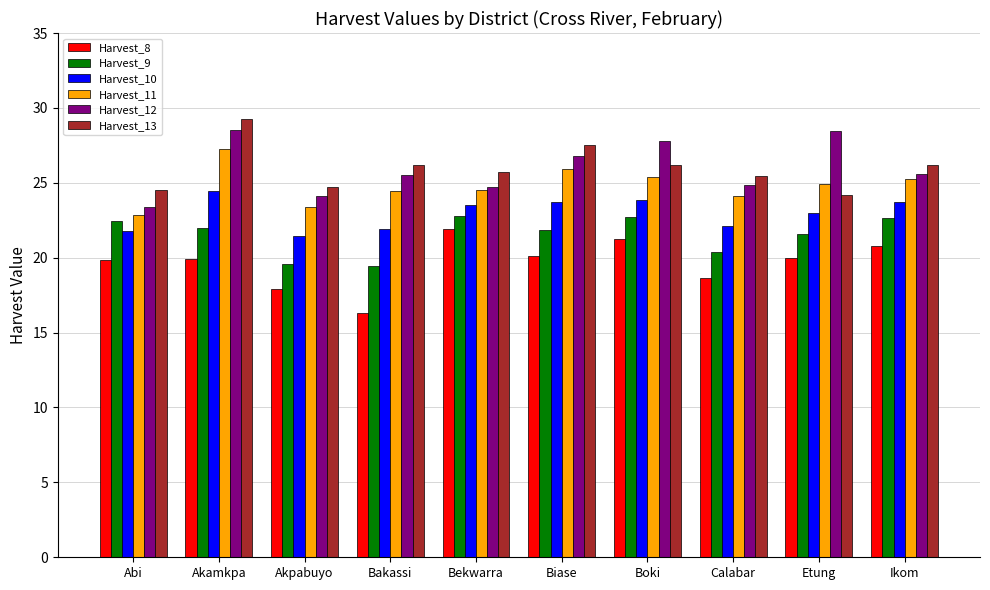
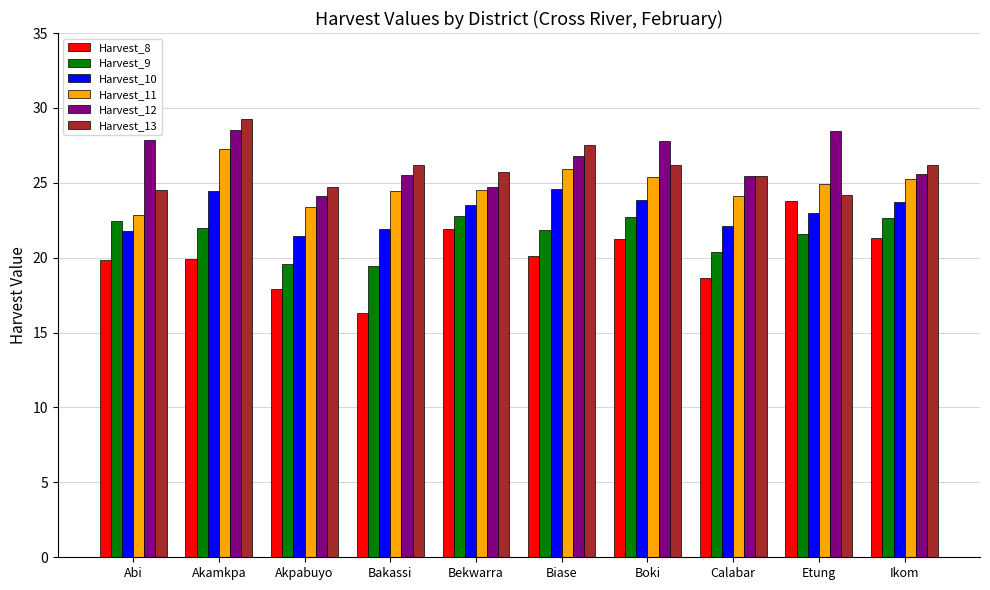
  {
    "Harvest_8": {
      "Abi": 19.8,
      "Akamkpa": 19.9,
      "Akpabuyo": 17.9,
      "Bakassi": 16.3,
      "Bekwarra": 21.9,
      "Biase": 20.1,
      "Boki": 21.3,
      "Calabar": 18.6,
-     "Etung": 20.0,
-     "Ikom": 20.8
+     "Etung": 23.8,
+     "Ikom": 21.3
    },
    "Harvest_9": {
      "Abi": 22.5,
      "Akamkpa": 22.0,
      "Akpabuyo": 19.6,
      "Bakassi": 19.5,
      "Bekwarra": 22.8,
      "Biase": 21.9,
      "Boki": 22.7,
      "Calabar": 20.4,
      "Etung": 21.6,
      "Ikom": 22.6
    },
    "Harvest_10": {
      "Abi": 21.8,
      "Akamkpa": 24.4,
      "Akpabuyo": 21.4,
      "Bakassi": 21.9,
      "Bekwarra": 23.5,
-     "Biase": 23.7,
+     "Biase": 24.6,
      "Boki": 23.9,
      "Calabar": 22.1,
      "Etung": 23.0,
      "Ikom": 23.7
    },
    "Harvest_11": {
      "Abi": 22.8,
      "Akamkpa": 27.2,
      "Akpabuyo": 23.4,
      "Bakassi": 24.5,
      "Bekwarra": 24.5,
      "Biase": 25.9,
      "Boki": 25.4,
      "Calabar": 24.1,
      "Etung": 24.9,
      "Ikom": 25.3
    },
    "Harvest_12": {
-     "Abi": 23.4,
+     "Abi": 27.9,
      "Akamkpa": 28.5,
      "Akpabuyo": 24.1,
      "Bakassi": 25.5,
      "Bekwarra": 24.8,
      "Biase": 26.8,
      "Boki": 27.8,
-     "Calabar": 24.8,
+     "Calabar": 25.5,
      "Etung": 28.5,
      "Ikom": 25.6
    },
    "Harvest_13": {
      "Abi": 24.6,
      "Akamkpa": 29.3,
      "Akpabuyo": 24.7,
      "Bakassi": 26.2,
      "Bekwarra": 25.7,
      "Biase": 27.5,
      "Boki": 26.2,
      "Calabar": 25.4,
      "Etung": 24.2,
      "Ikom": 26.2
    }
  }
